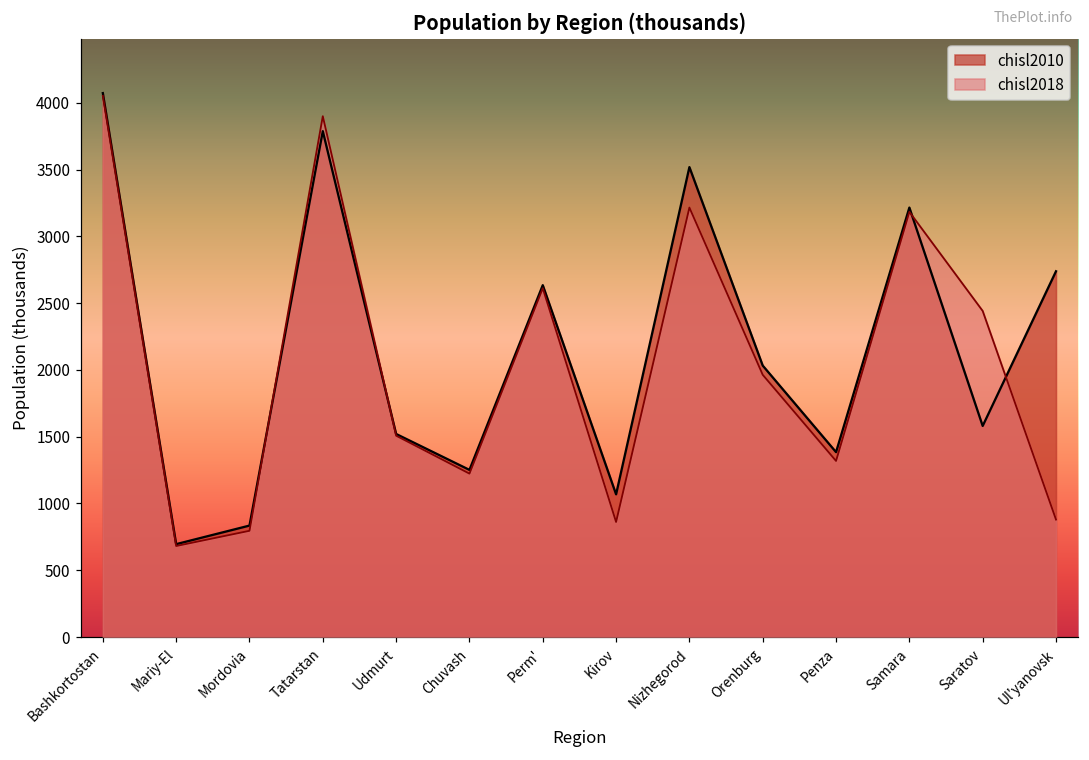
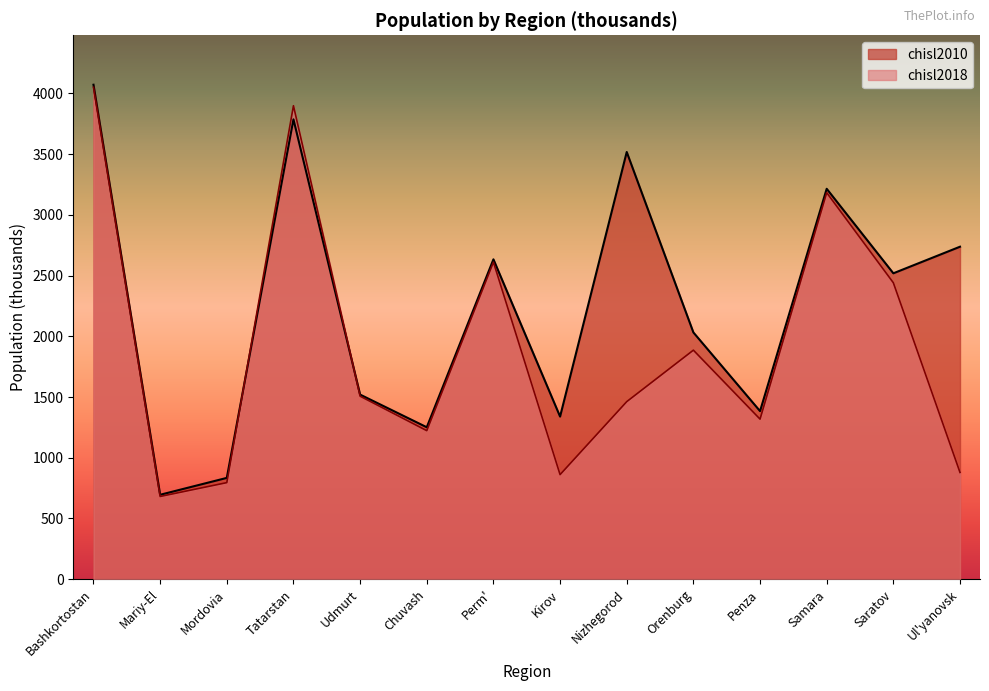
  {
    "chisl2010": {
      "Bashkortostan": 4070,
      "Mordovia": 830,
      "Tatarstan": 3790,
      "Chuvash": 1250,
      "Perm'": 2630,
-     "Kirov": 1070,
+     "Kirov": 1340,
      "Nizhegorod": 3520,
      "Orenburg": 2030,
      "Penza": 1380,
      "Samara": 3220,
-     "Saratov": 1580,
+     "Saratov": 2520,
      "Ul'yanovsk": 2740
    },
    "chisl2018": {
      "Bashkortostan": 4050,
      "Mordovia": 800,
      "Tatarstan": 3900,
      "Chuvash": 1220,
      "Perm'": 2610,
      "Kirov": 860,
-     "Nizhegorod": 3220,
-     "Orenburg": 1960,
+     "Nizhegorod": 1460,
+     "Orenburg": 1890,
      "Penza": 1320,
      "Samara": 3180,
      "Saratov": 2440,
      "Ul'yanovsk": 880
    }
  }
